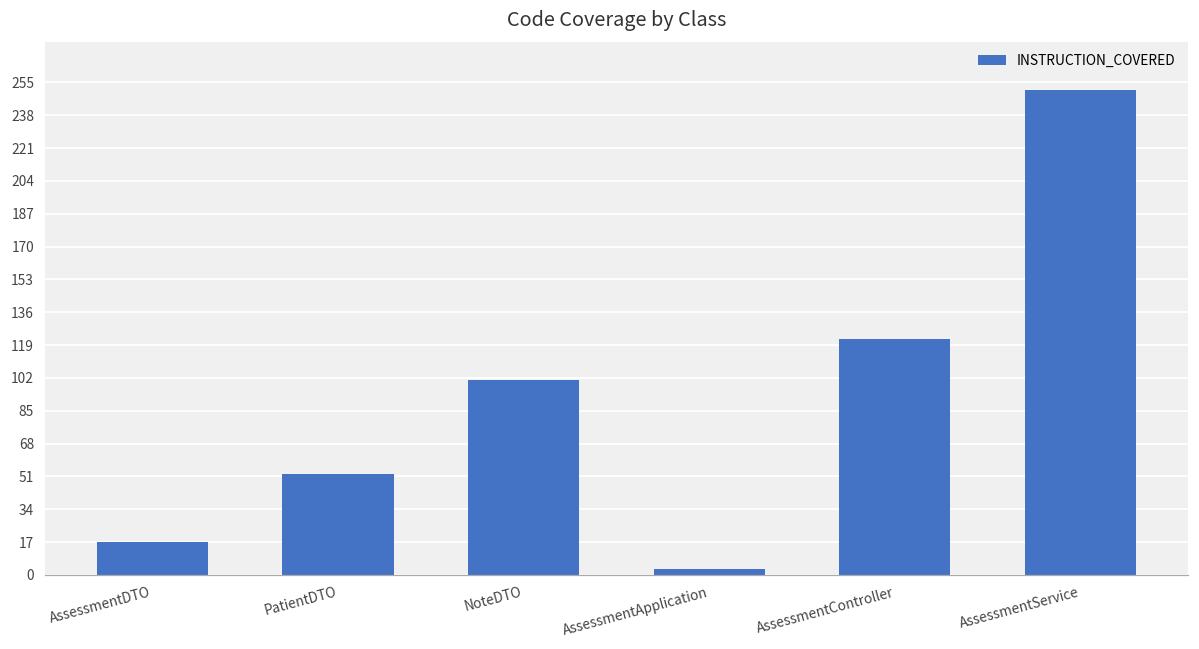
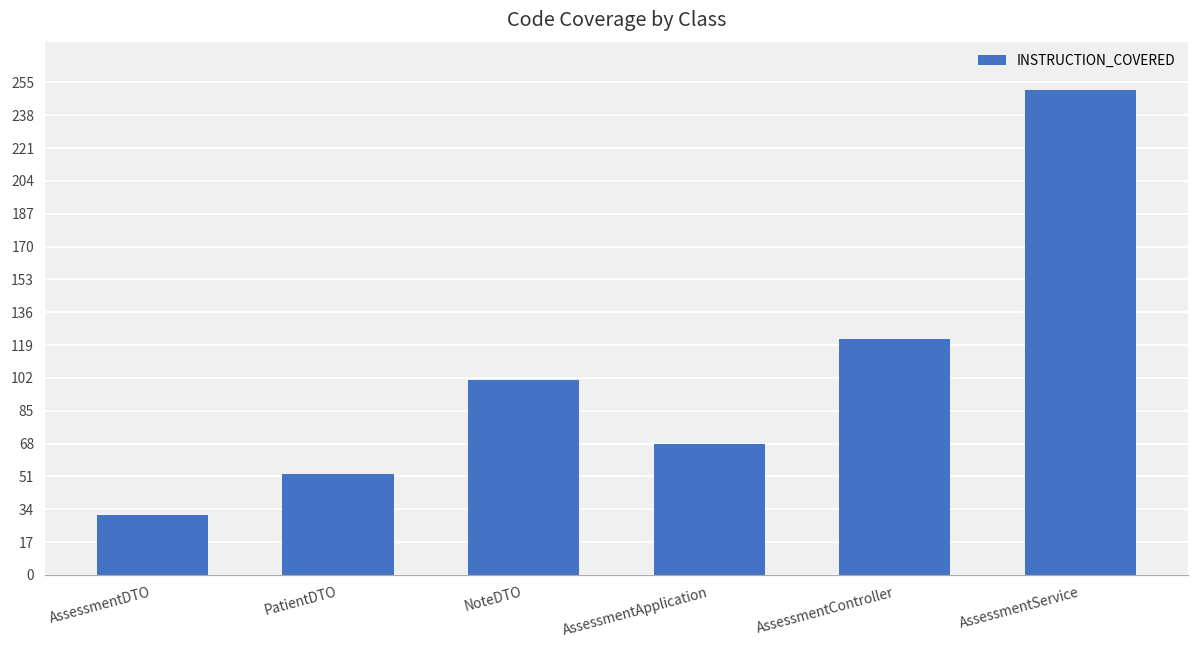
  {
-   "AssessmentDTO": 17,
+   "AssessmentDTO": 31,
    "PatientDTO": 52,
    "NoteDTO": 101,
-   "AssessmentApplication": 3,
+   "AssessmentApplication": 68,
    "AssessmentController": 122,
    "AssessmentService": 251
  }
